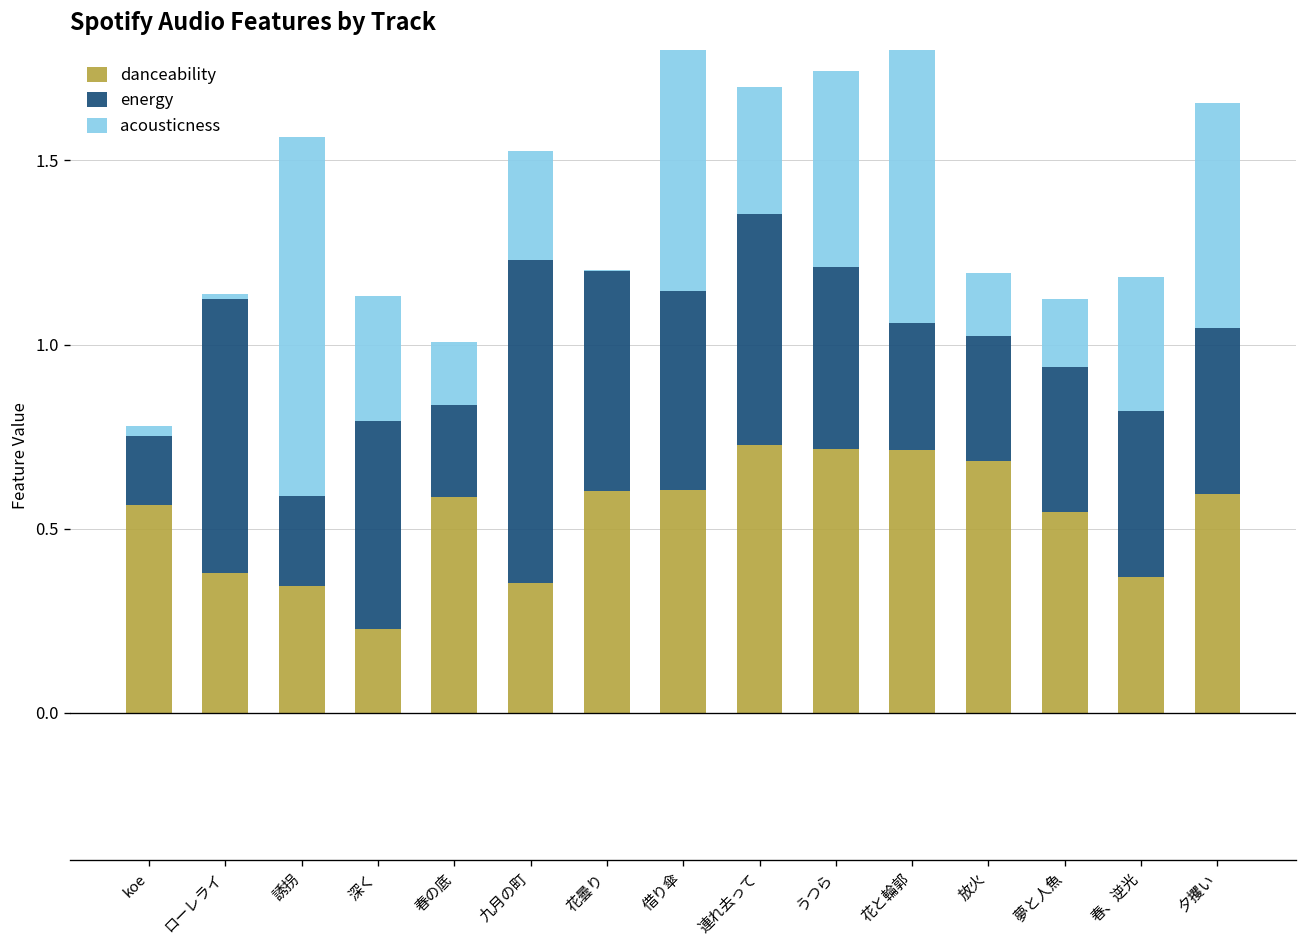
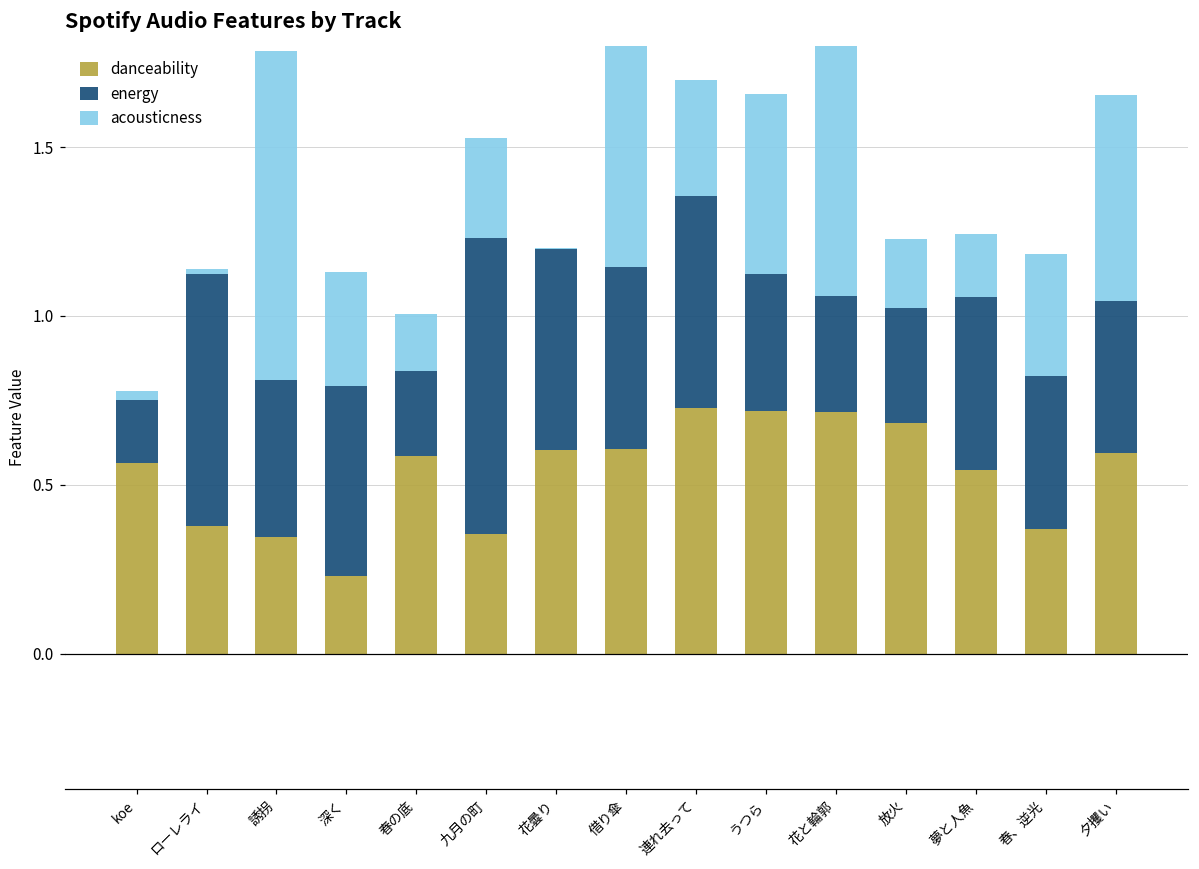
  {
    "energy": {
      "koe": 0.19,
      "ローレライ": 0.75,
-     "誘拐": 0.24,
+     "誘拐": 0.46,
      "深く": 0.56,
      "春の底": 0.25,
      "九月の町": 0.88,
      "花曇り": 0.60,
      "借り傘": 0.54,
      "連れ去って": 0.63,
-     "うつら": 0.49,
+     "うつら": 0.41,
      "花と輪郭": 0.34,
      "放火": 0.34,
-     "夢と人魚": 0.39,
+     "夢と人魚": 0.51,
      "春、逆光": 0.45,
      "夕攫い": 0.45
    },
    "acousticness": {
      "koe": 0.03,
      "ローレライ": 0.01,
      "誘拐": 0.97,
      "深く": 0.34,
      "春の底": 0.17,
      "九月の町": 0.30,
      "連れ去って": 0.35,
      "うつら": 0.53,
-     "放火": 0.17,
+     "放火": 0.21,
      "夢と人魚": 0.19,
      "春、逆光": 0.36,
      "夕攫い": 0.61
    }
  }
